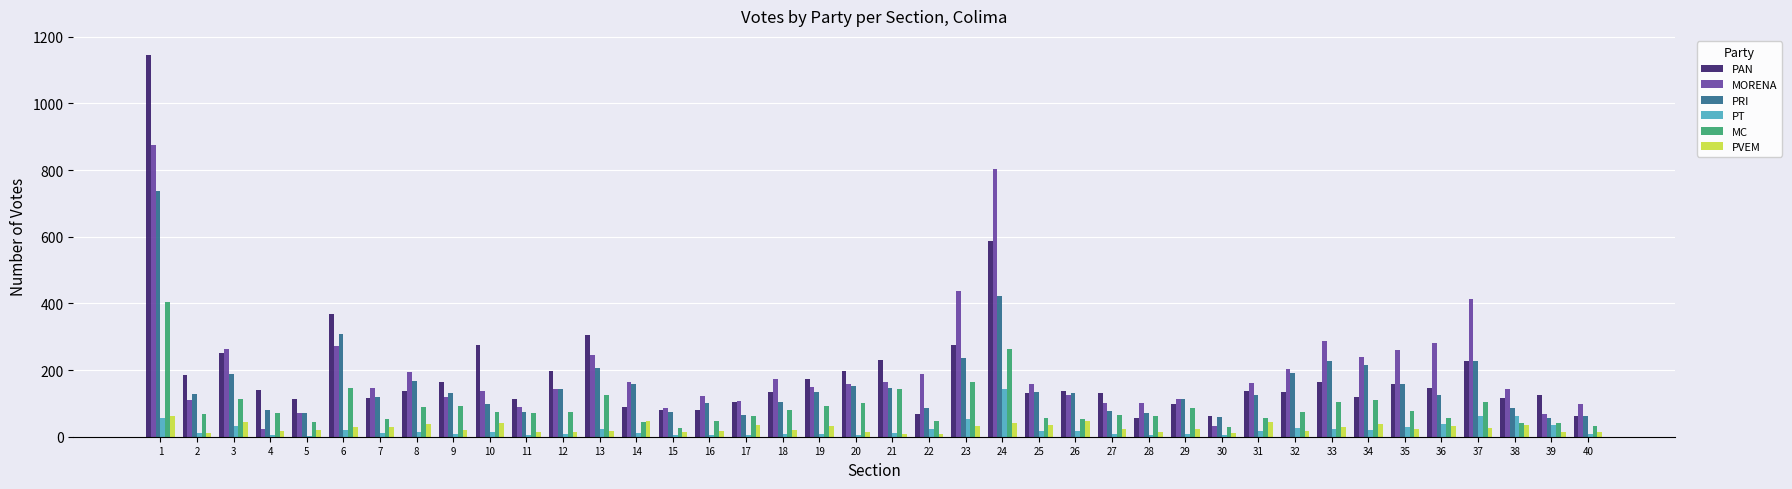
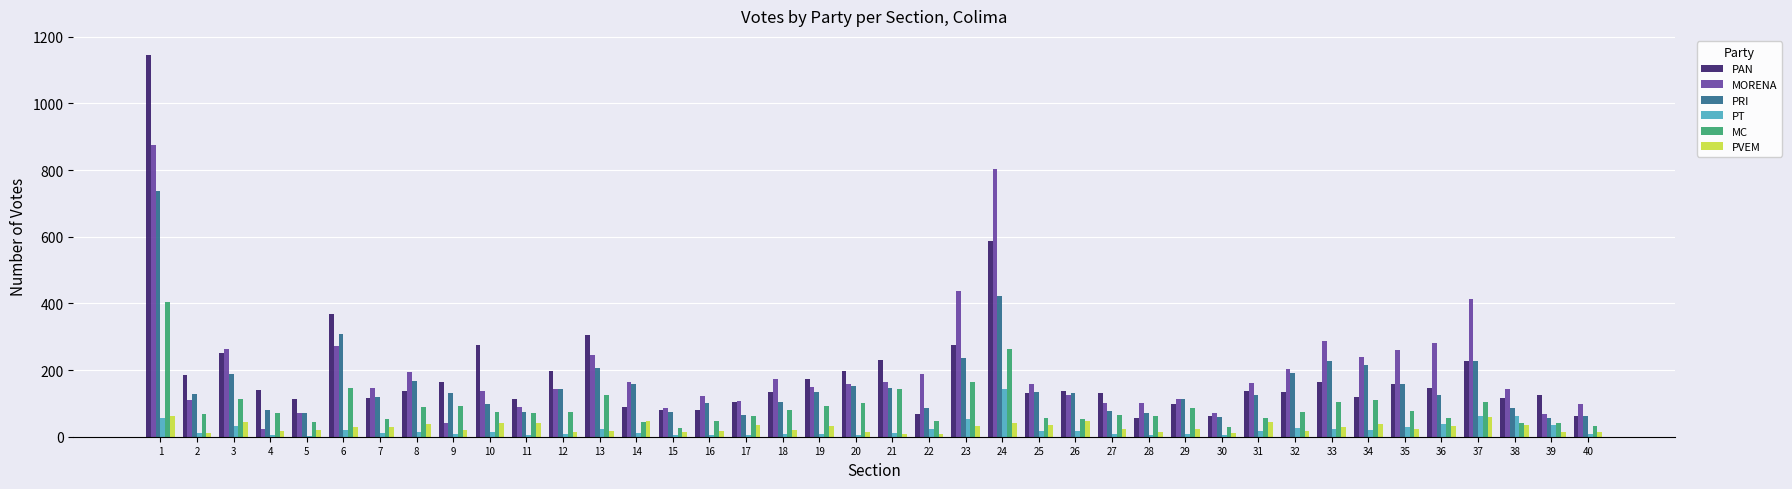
  {
    "MORENA": {
      "1": 880,
      "2": 110,
      "3": 260,
      "4": 20,
      "5": 70,
      "6": 270,
      "7": 150,
      "8": 190,
-     "9": 120,
+     "9": 40,
      "10": 140,
      "11": 90,
      "12": 140,
      "13": 240,
      "14": 170,
      "15": 90,
      "16": 120,
      "17": 110,
      "18": 170,
      "19": 150,
      "20": 160,
      "21": 160,
      "22": 190,
      "23": 440,
      "24": 800,
      "25": 160,
      "26": 130,
      "27": 100,
      "28": 100,
      "29": 110,
-     "30": 30,
+     "30": 70,
      "31": 160,
      "32": 200,
      "33": 290,
      "34": 240,
      "35": 260,
      "36": 280,
      "37": 410,
      "38": 140,
      "39": 70,
      "40": 100
    },
    "PVEM": {
      "1": 60,
      "2": 10,
      "3": 40,
      "4": 20,
      "5": 20,
      "6": 30,
      "7": 30,
      "8": 40,
      "9": 20,
      "10": 40,
-     "11": 10,
+     "11": 40,
      "12": 10,
      "13": 20,
      "14": 50,
      "15": 10,
      "16": 20,
      "17": 40,
      "18": 20,
      "19": 30,
      "20": 10,
      "23": 30,
      "24": 40,
      "25": 40,
      "26": 50,
      "27": 20,
      "28": 20,
      "29": 20,
      "30": 10,
      "31": 40,
      "32": 20,
      "33": 30,
      "34": 40,
      "35": 20,
      "36": 30,
-     "37": 30,
+     "37": 60,
      "38": 40,
      "39": 10,
      "40": 20
    }
  }
